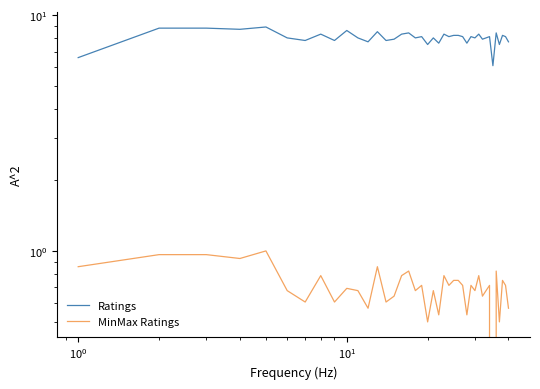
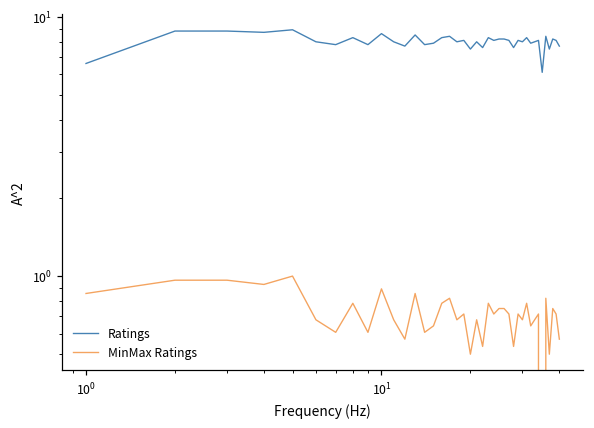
  {
    "Ratings": {
      "10^0": 6.6,
      "10^1": 8.6
    },
    "MinMax Ratings": {
      "10^0": 0.86,
-     "10^1": 0.69
+     "10^1": 0.89
    }
  }
